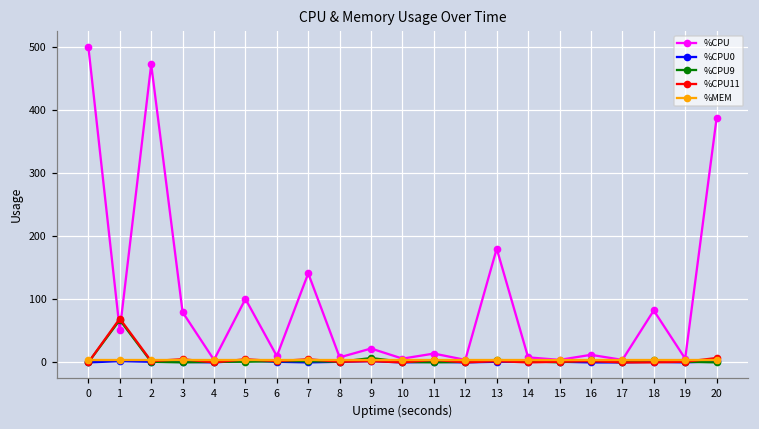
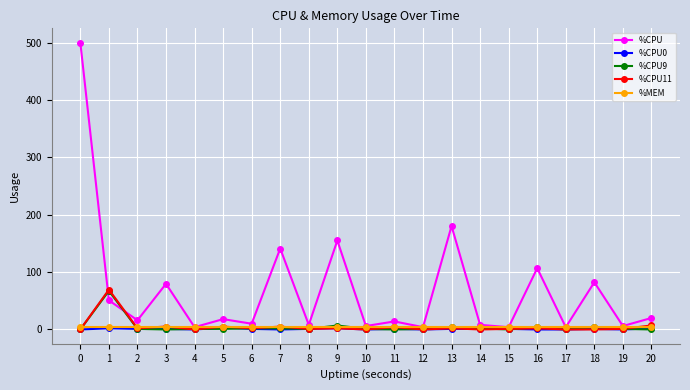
  {
    "%CPU": {
      "0": 500,
      "1": 50,
-     "2": 470,
+     "2": 20,
      "3": 80,
-     "5": 100,
+     "5": 20,
      "6": 10,
      "7": 140,
-     "9": 20,
+     "9": 160,
      "11": 10,
      "13": 180,
-     "16": 10,
+     "16": 110,
      "18": 80,
-     "20": 390
+     "20": 20
    }
  }
